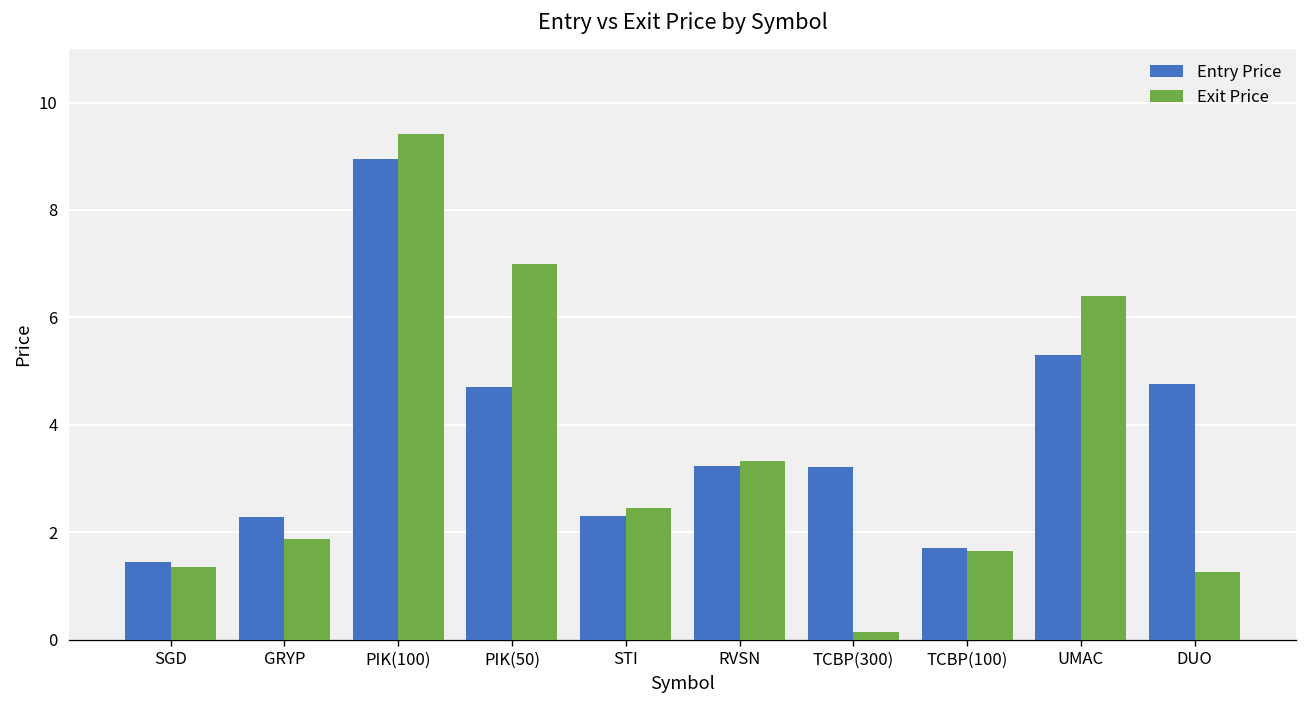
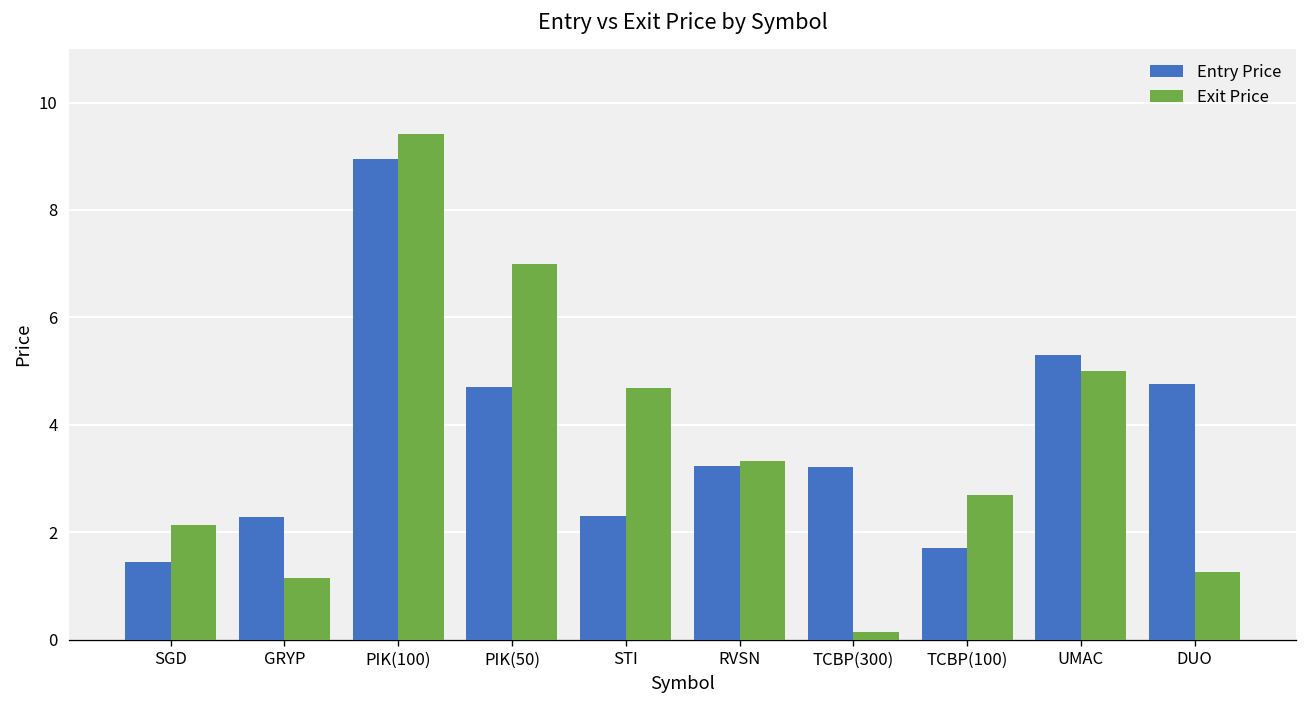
  {
    "Entry Price": {
      "SGD": 1.4,
      "GRYP": 2.3,
      "PIK(100)": 9.0,
      "PIK(50)": 4.7,
      "STI": 2.3,
      "RVSN": 3.2,
      "TCBP(300)": 3.2,
      "TCBP(100)": 1.7,
      "UMAC": 5.3,
      "DUO": 4.8
    },
    "Exit Price": {
-     "SGD": 1.4,
-     "GRYP": 1.9,
+     "SGD": 2.1,
+     "GRYP": 1.1,
      "PIK(100)": 9.4,
      "PIK(50)": 7.0,
-     "STI": 2.5,
+     "STI": 4.7,
      "RVSN": 3.3,
      "TCBP(300)": 0.1,
-     "TCBP(100)": 1.7,
-     "UMAC": 6.4,
+     "TCBP(100)": 2.7,
+     "UMAC": 5.0,
      "DUO": 1.3
    }
  }
